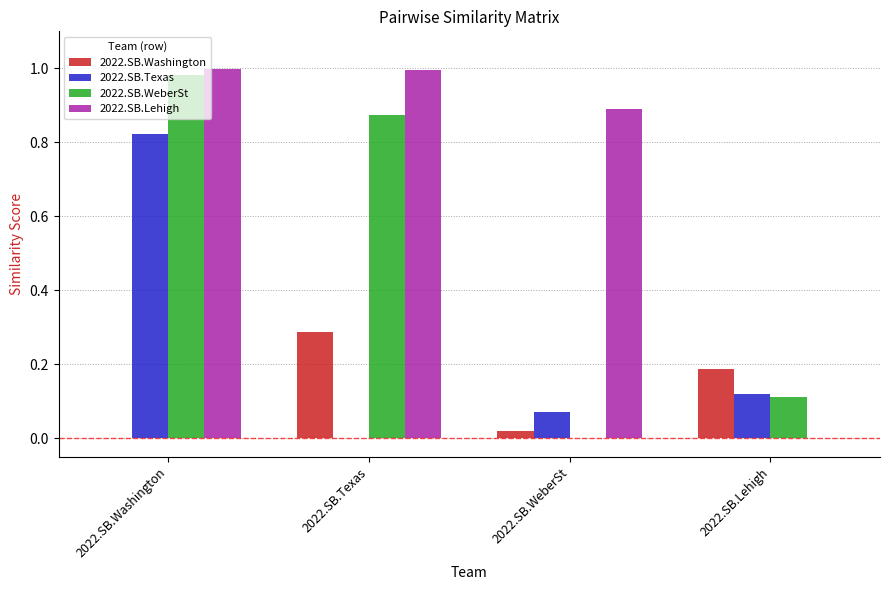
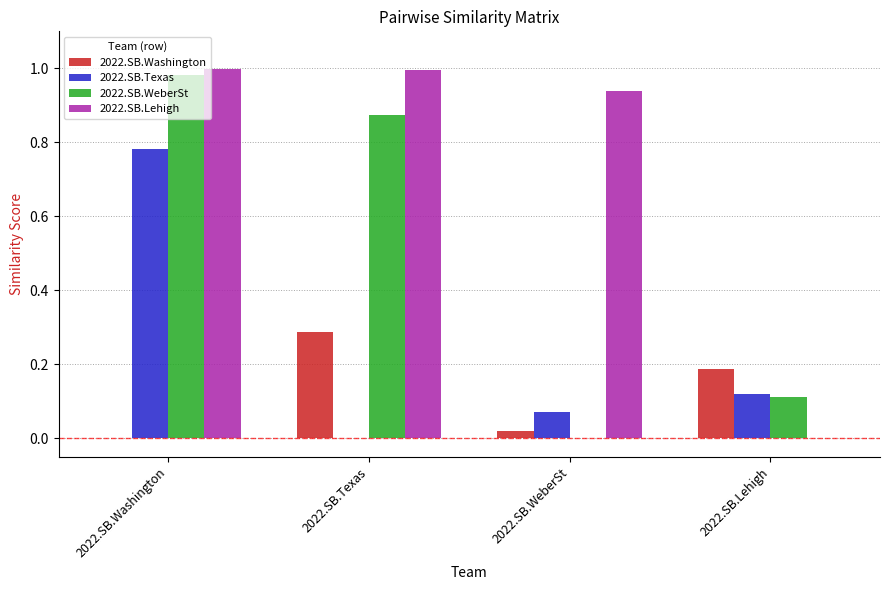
  {
    "2022.SB.Washington": {
      "2022.SB.Washington": 0.00,
      "2022.SB.Texas": 0.29,
      "2022.SB.WeberSt": 0.02,
      "2022.SB.Lehigh": 0.19
    },
    "2022.SB.Texas": {
-     "2022.SB.Washington": 0.82,
+     "2022.SB.Washington": 0.78,
      "2022.SB.Texas": 0.00,
      "2022.SB.WeberSt": 0.07,
      "2022.SB.Lehigh": 0.12
    },
    "2022.SB.WeberSt": {
      "2022.SB.Texas": 0.87,
      "2022.SB.WeberSt": 0.00,
      "2022.SB.Lehigh": 0.11
    },
    "2022.SB.Lehigh": {
      "2022.SB.Washington": 1.00,
      "2022.SB.Texas": 0.99,
-     "2022.SB.WeberSt": 0.89,
+     "2022.SB.WeberSt": 0.94,
      "2022.SB.Lehigh": 0.00
    }
  }
